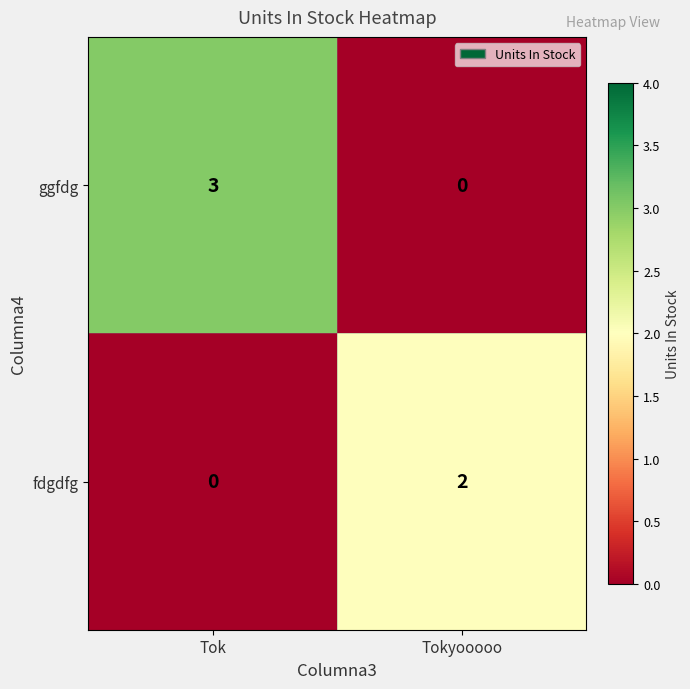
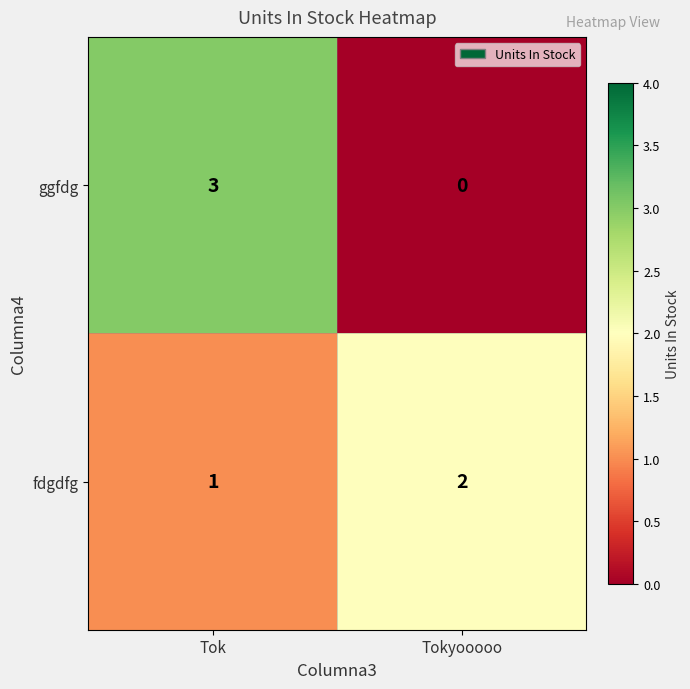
  {
    "ggfdg": {
      "Tok": 3,
      "Tokyooooo": 0
    },
    "fdgdfg": {
-     "Tok": 0,
+     "Tok": 1,
      "Tokyooooo": 2
    }
  }
